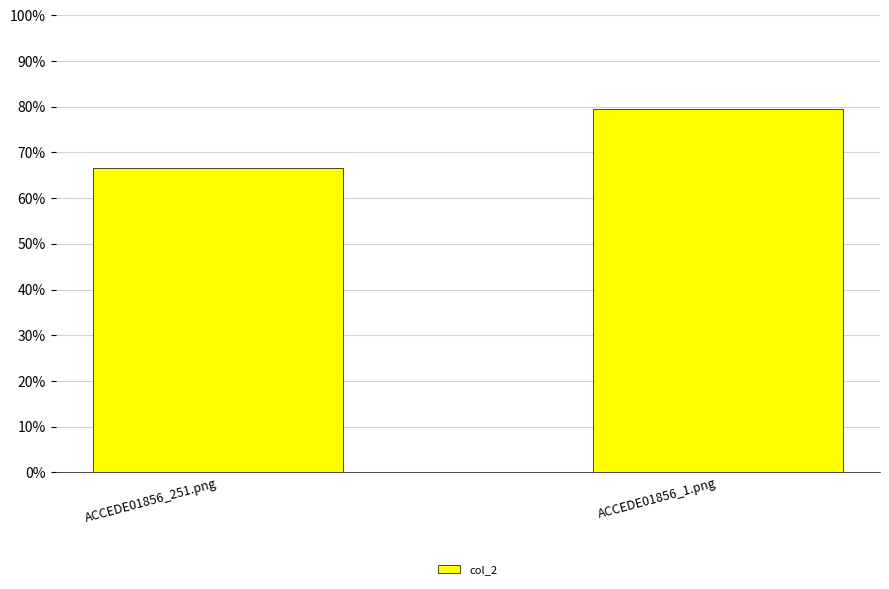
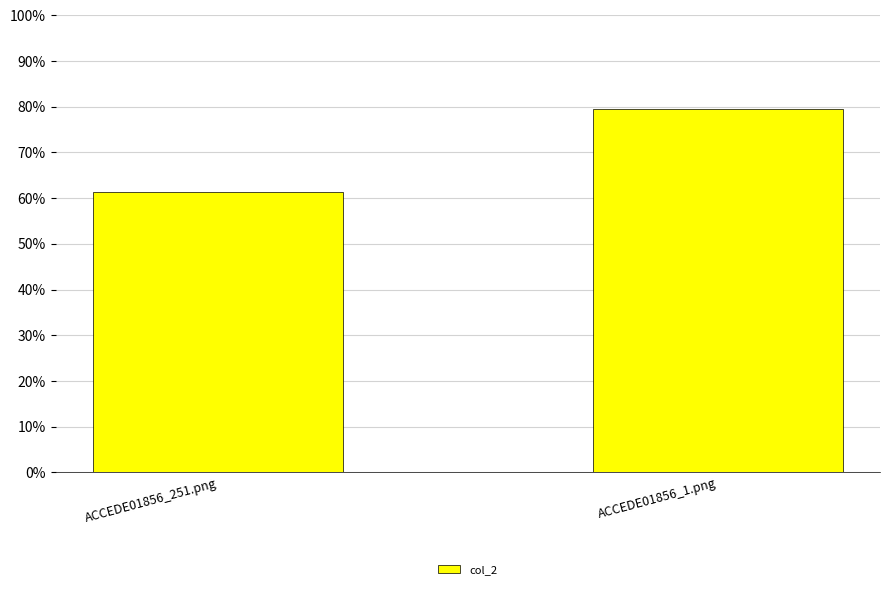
  {
-   "ACCEDE01856_251.png": "67%",
+   "ACCEDE01856_251.png": "61%",
    "ACCEDE01856_1.png": "79%"
  }
